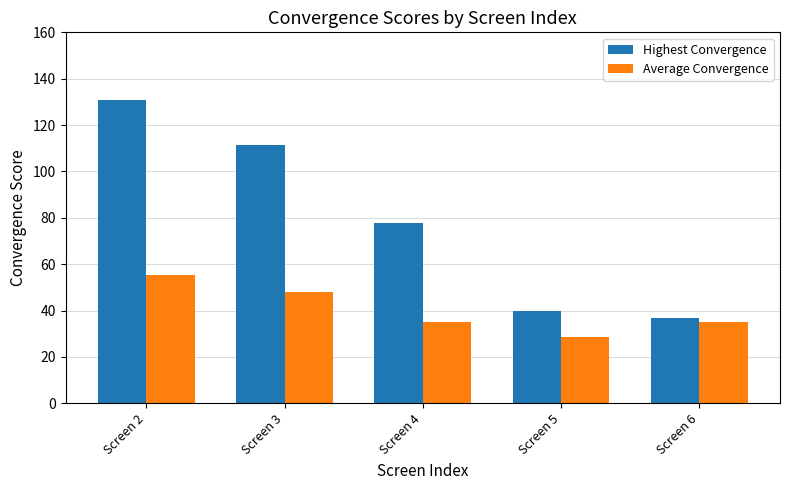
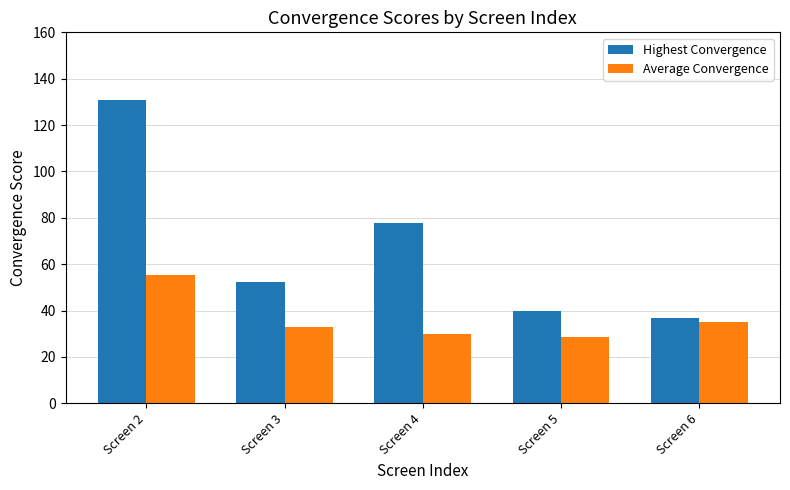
  {
    "Highest Convergence": {
      "Screen 2": 131,
-     "Screen 3": 111,
+     "Screen 3": 52,
      "Screen 4": 78,
      "Screen 5": 40,
      "Screen 6": 37
    },
    "Average Convergence": {
      "Screen 2": 55,
-     "Screen 3": 48,
-     "Screen 4": 35,
+     "Screen 3": 33,
+     "Screen 4": 30,
      "Screen 5": 28,
      "Screen 6": 35
    }
  }
